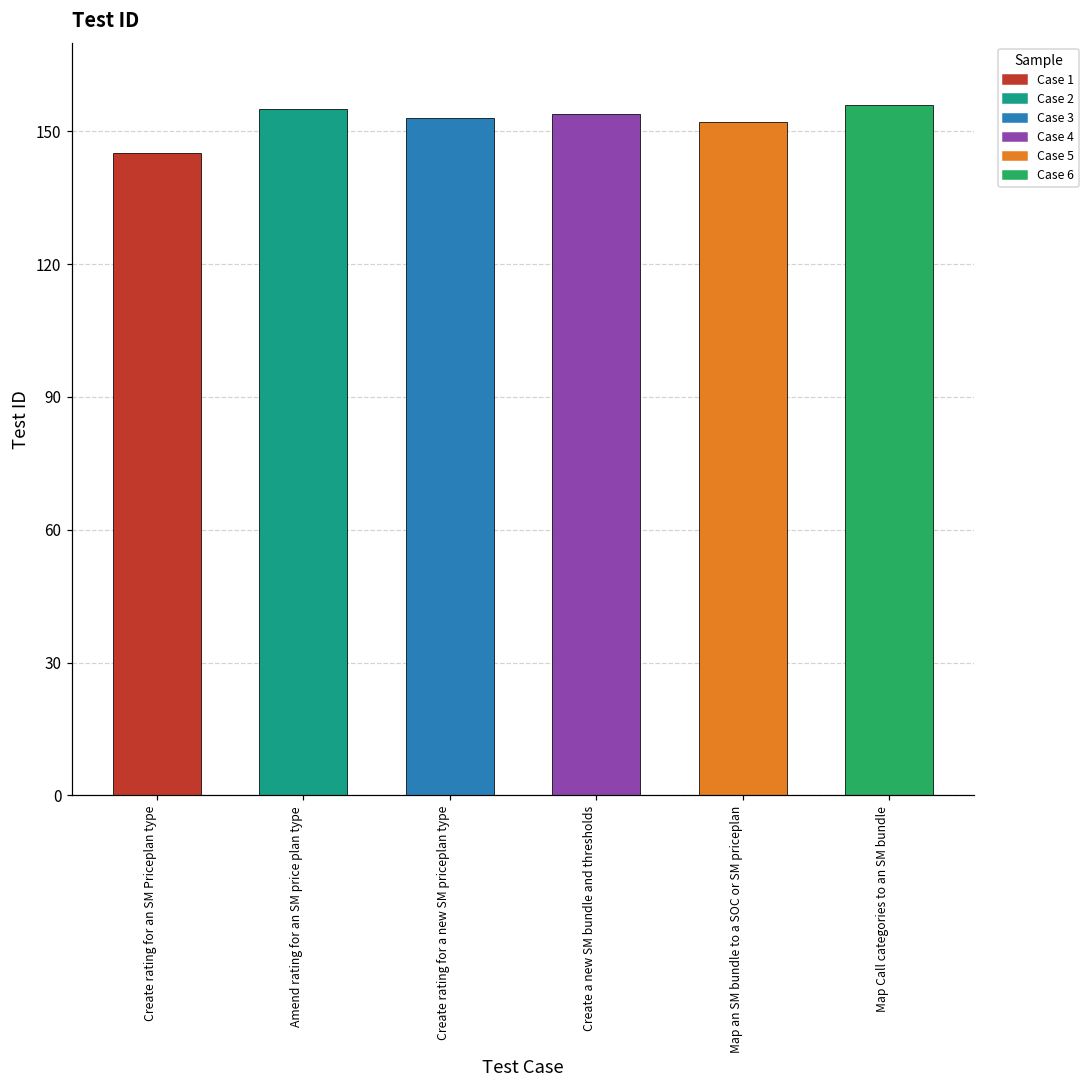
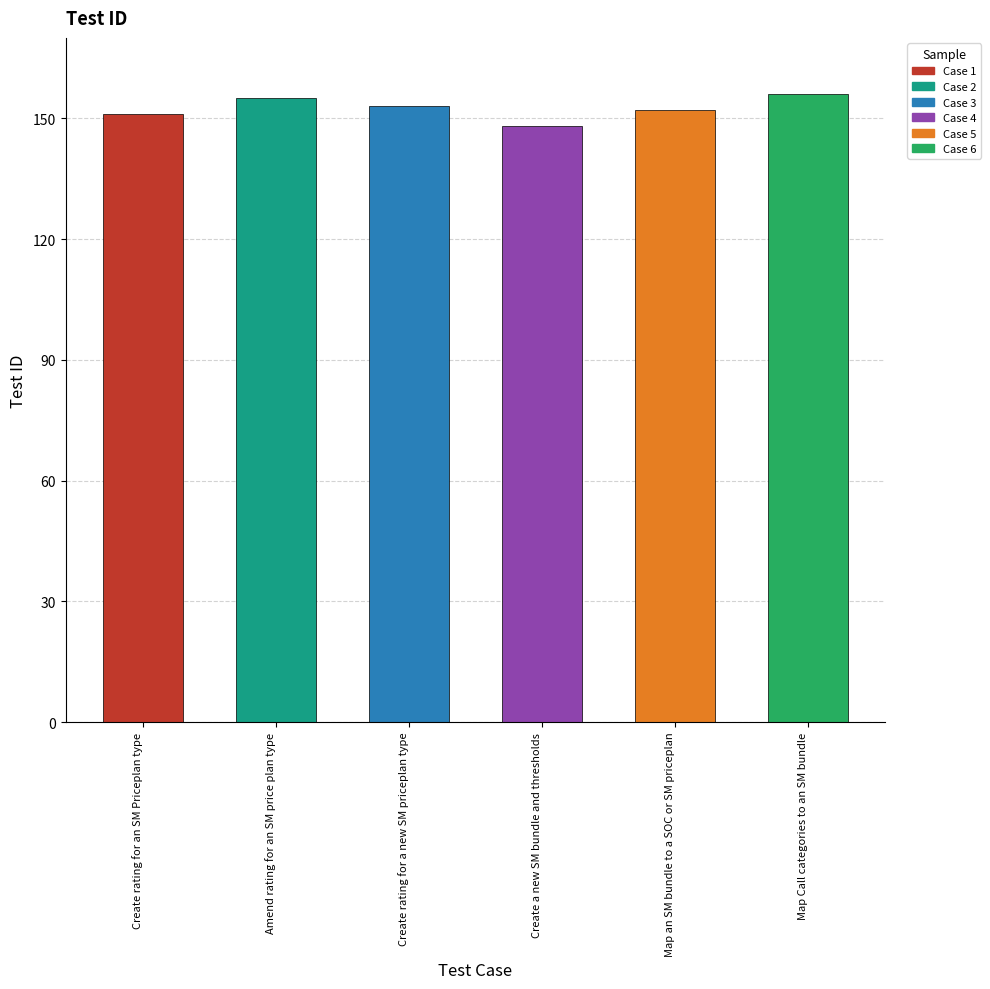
  {
-   "Create rating for an SM Priceplan type": 145,
+   "Create rating for an SM Priceplan type": 151,
    "Amend rating for an SM price plan type": 155,
    "Create rating for a new SM priceplan type": 153,
-   "Create a new SM bundle and thresholds": 154,
+   "Create a new SM bundle and thresholds": 148,
    "Map an SM bundle to a SOC or SM priceplan": 152,
    "Map Call categories to an SM bundle": 156
  }
